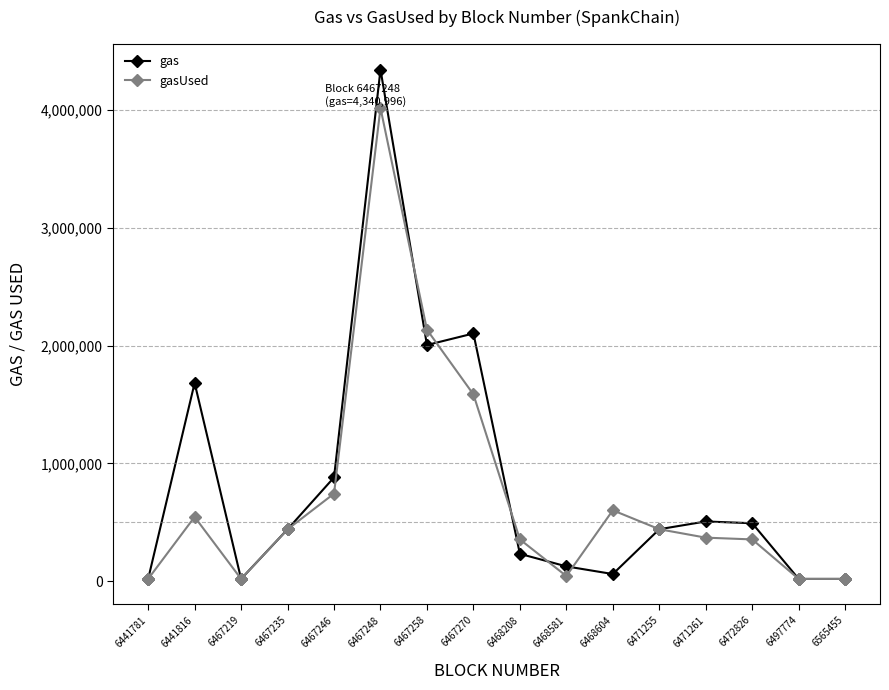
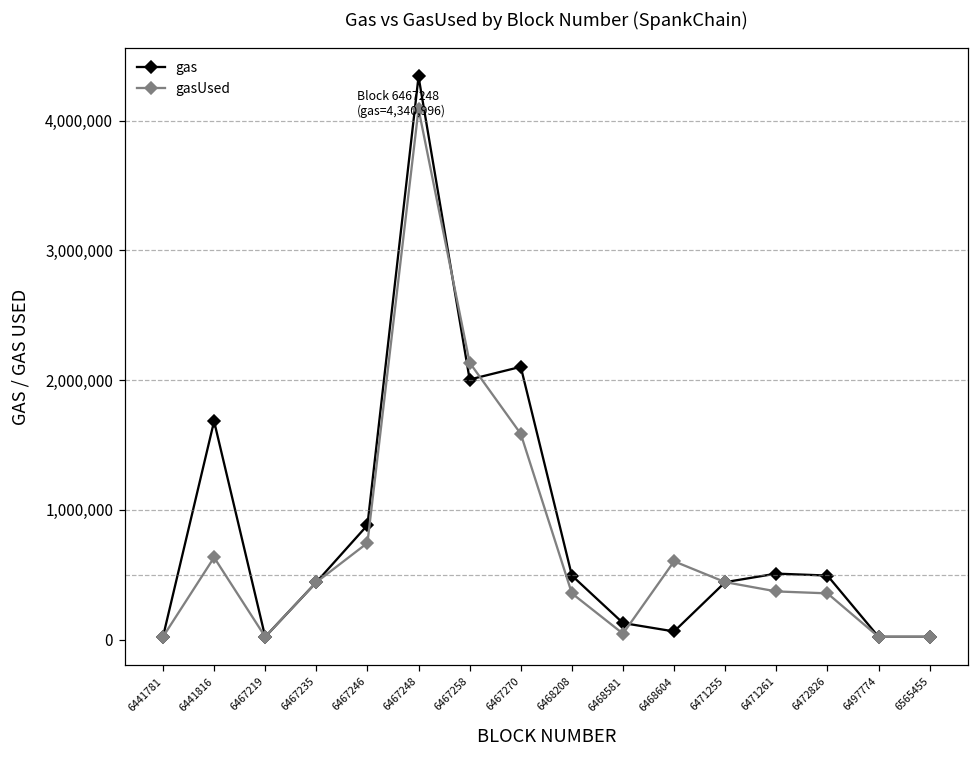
  {
    "gas": {
      "6441816": "1,680,000",
      "6467246": "880,000",
      "6467258": "2,000,000",
      "6467270": "2,100,000",
-     "6468208": "230,000",
+     "6468208": "490,000",
      "6468581": "130,000",
      "6468604": "60,000",
      "6471261": "510,000",
      "6472826": "490,000"
    },
    "gasUsed": {
-     "6441816": "550,000",
+     "6441816": "630,000",
      "6467246": "740,000",
-     "6467248": "4,010,000",
+     "6467248": "4,090,000",
      "6467258": "2,130,000",
      "6467270": "1,590,000",
      "6468208": "360,000",
      "6468581": "50,000",
      "6468604": "600,000",
      "6471261": "370,000",
      "6472826": "360,000"
    }
  }
